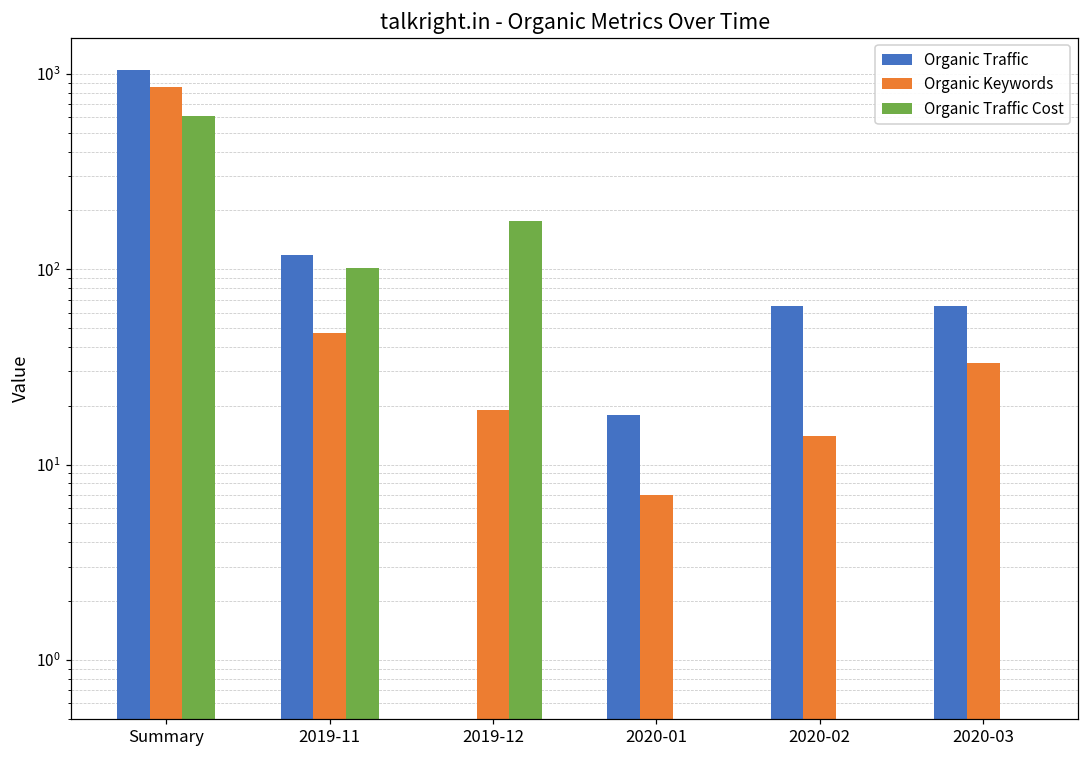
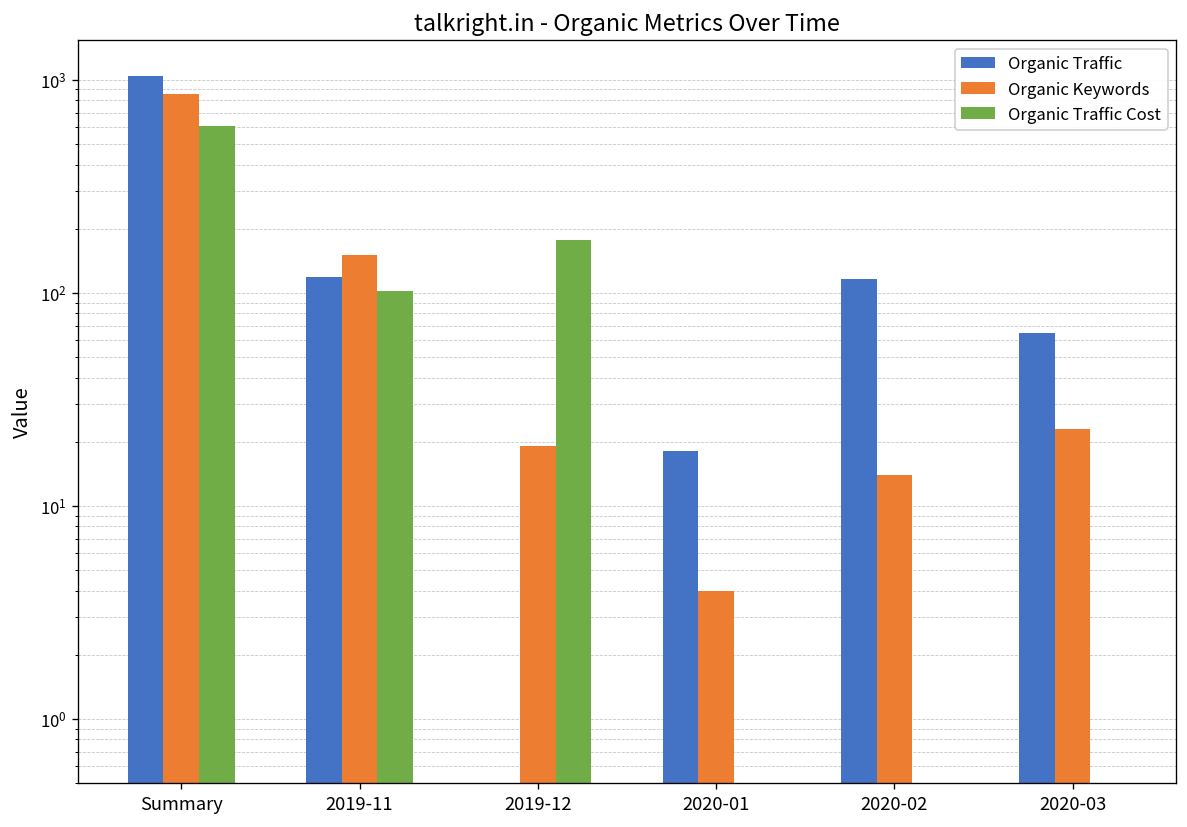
  {
    "Organic Traffic": {
      "Summary": 1000,
      "2019-11": 120,
      "2019-12": 0.50,
      "2020-01": 18,
-     "2020-02": 65,
+     "2020-02": 120,
      "2020-03": 65
    },
    "Organic Keywords": {
      "Summary": 900,
-     "2019-11": 47,
+     "2019-11": 150,
      "2019-12": 19,
-     "2020-01": 7,
+     "2020-01": 4,
      "2020-02": 14,
-     "2020-03": 33
+     "2020-03": 23
    },
    "Organic Traffic Cost": {
      "Summary": 610,
      "2019-11": 100,
      "2019-12": 180,
      "2020-01": 0.50,
      "2020-02": 0.50,
      "2020-03": 0.50
    }
  }
